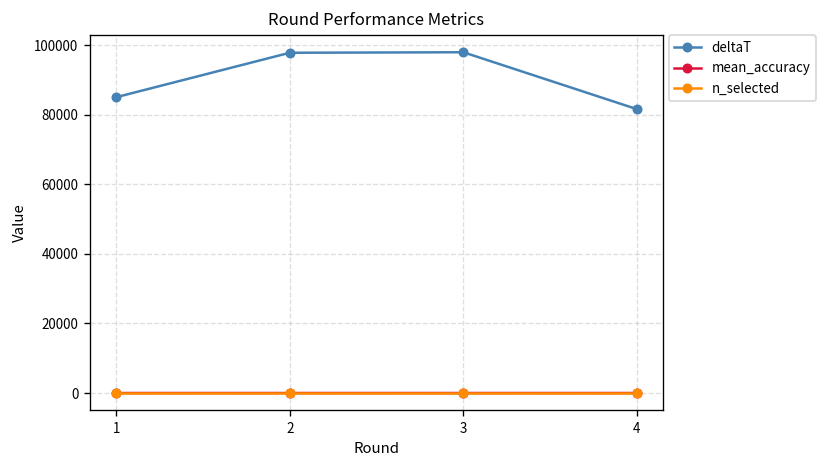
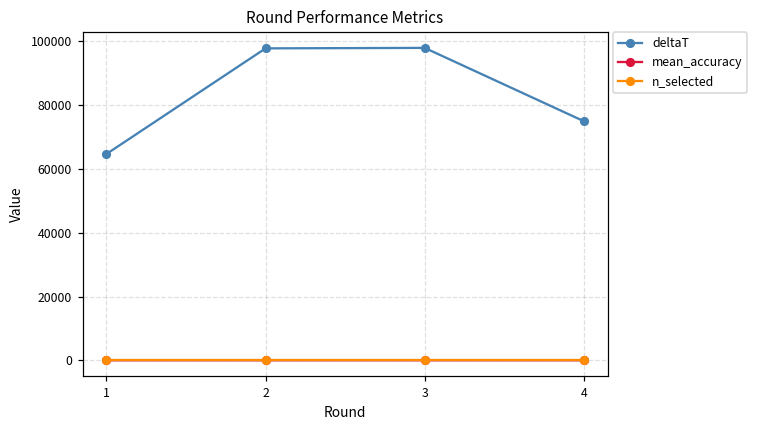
  {
    "deltaT": {
-     "1": 85000,
+     "1": 65000,
      "2": 98000,
      "3": 98000,
-     "4": 82000
+     "4": 75000
    },
    "n_selected": {
      "1": 0,
      "2": 0,
      "3": 0,
      "4": 0
    }
  }
